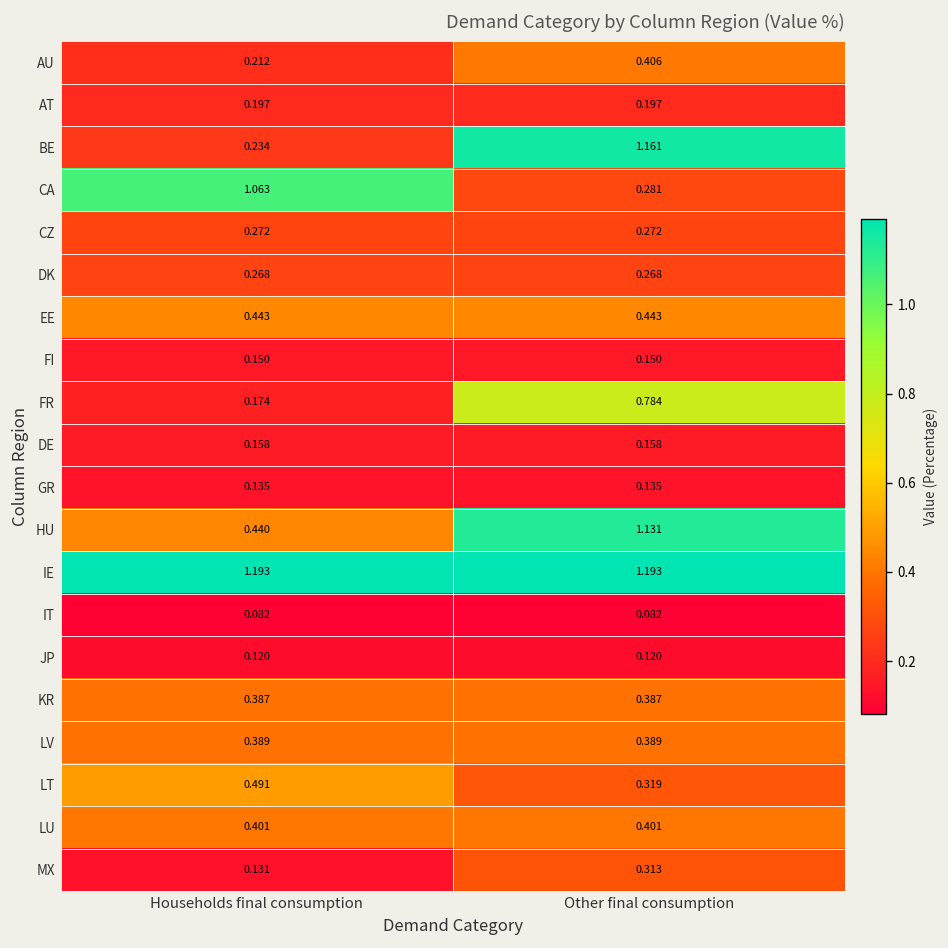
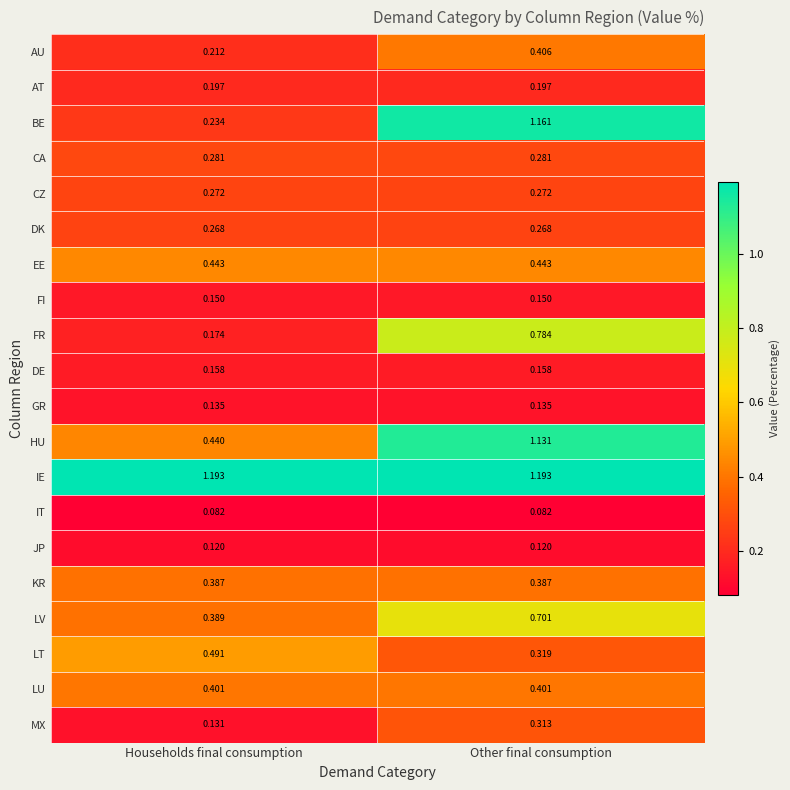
  {
    "AU": {
      "Households final consumption": 0.212,
      "Other final consumption": 0.406
    },
    "AT": {
      "Households final consumption": 0.197,
      "Other final consumption": 0.197
    },
    "BE": {
      "Households final consumption": 0.234,
      "Other final consumption": 1.161
    },
    "CA": {
-     "Households final consumption": 1.063,
+     "Households final consumption": 0.281,
      "Other final consumption": 0.281
    },
    "CZ": {
      "Households final consumption": 0.272,
      "Other final consumption": 0.272
    },
    "DK": {
      "Households final consumption": 0.268,
      "Other final consumption": 0.268
    },
    "EE": {
      "Households final consumption": 0.443,
      "Other final consumption": 0.443
    },
    "FI": {
      "Households final consumption": 0.150,
      "Other final consumption": 0.150
    },
    "FR": {
      "Households final consumption": 0.174,
      "Other final consumption": 0.784
    },
    "DE": {
      "Households final consumption": 0.158,
      "Other final consumption": 0.158
    },
    "GR": {
      "Households final consumption": 0.135,
      "Other final consumption": 0.135
    },
    "HU": {
      "Households final consumption": 0.440,
      "Other final consumption": 1.131
    },
    "IE": {
      "Households final consumption": 1.193,
      "Other final consumption": 1.193
    },
    "IT": {
      "Households final consumption": 0.082,
      "Other final consumption": 0.082
    },
    "JP": {
      "Households final consumption": 0.120,
      "Other final consumption": 0.120
    },
    "KR": {
      "Households final consumption": 0.387,
      "Other final consumption": 0.387
    },
    "LV": {
      "Households final consumption": 0.389,
-     "Other final consumption": 0.389
+     "Other final consumption": 0.701
    },
    "LT": {
      "Households final consumption": 0.491,
      "Other final consumption": 0.319
    },
    "LU": {
      "Households final consumption": 0.401,
      "Other final consumption": 0.401
    },
    "MX": {
      "Households final consumption": 0.131,
      "Other final consumption": 0.313
    }
  }
